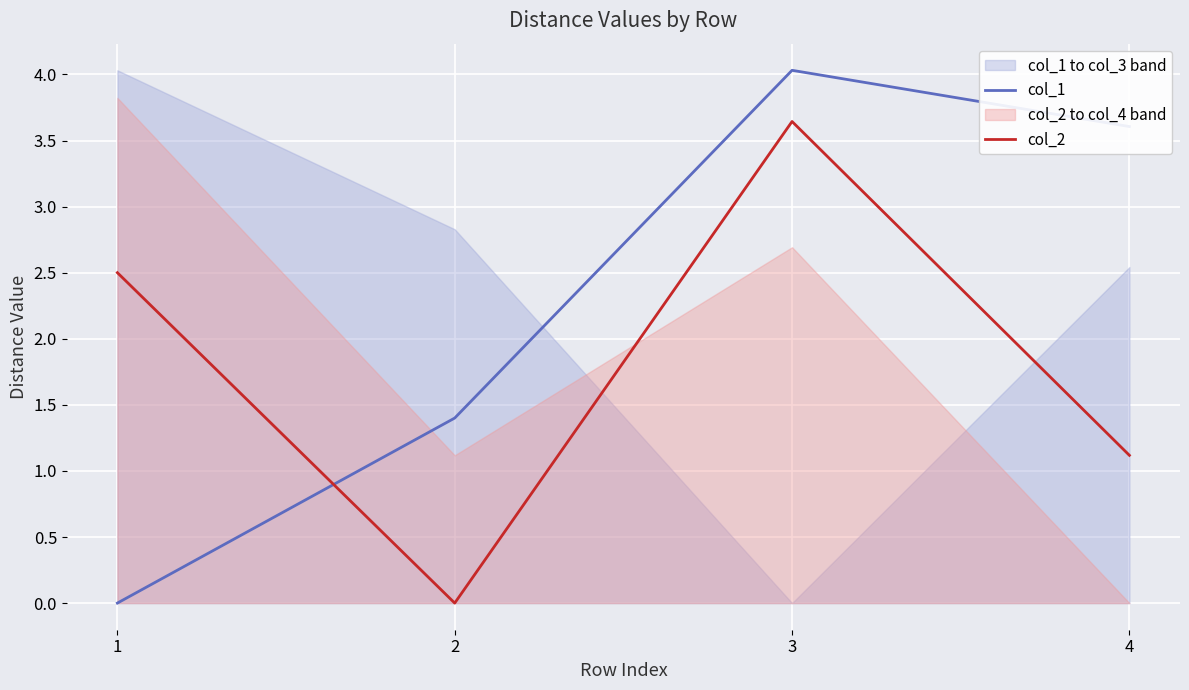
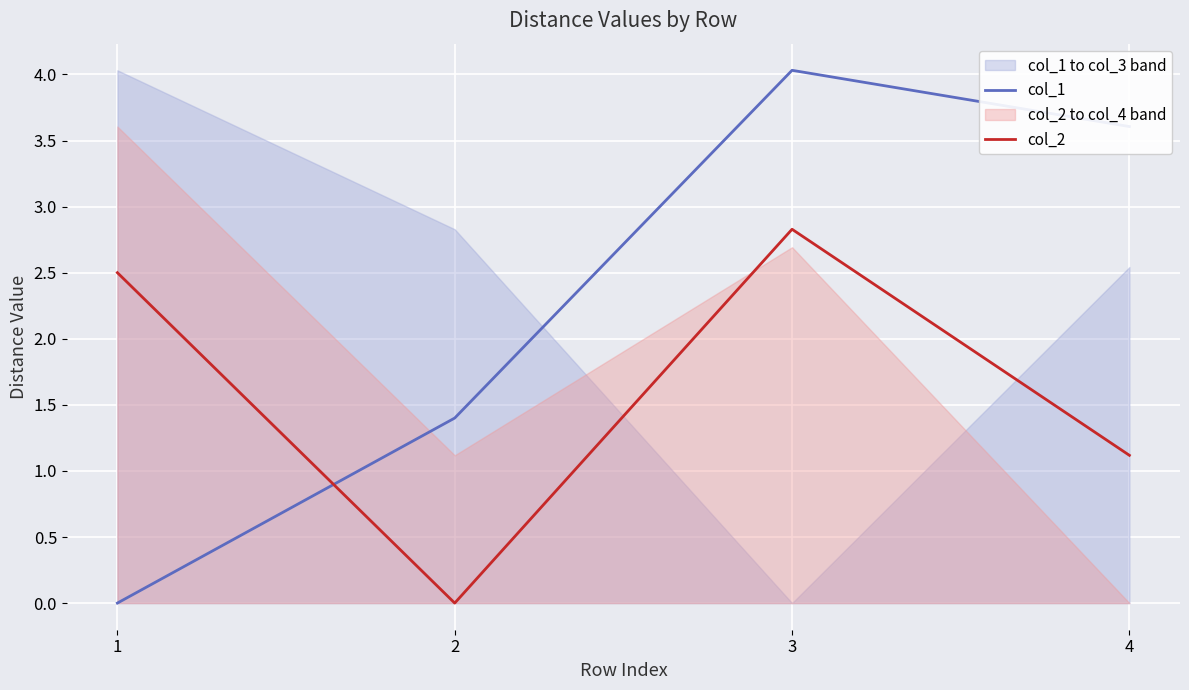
  {
    "col_1": {
      "1": 0.00,
      "2": 1.40,
      "3": 4.03
    },
    "col_1 to col_3 band": {
      "1": 4.03,
      "2": 2.83,
      "3": 0.00,
      "4": 2.54
    },
    "col_2 to col_4 band": {
-     "1": 3.82,
+     "1": 3.61,
      "2": 1.12,
      "3": 2.69,
      "4": 0.00
    },
    "col_2": {
      "1": 2.50,
      "2": 0.00,
-     "3": 3.64,
+     "3": 2.83,
      "4": 1.12
    }
  }
